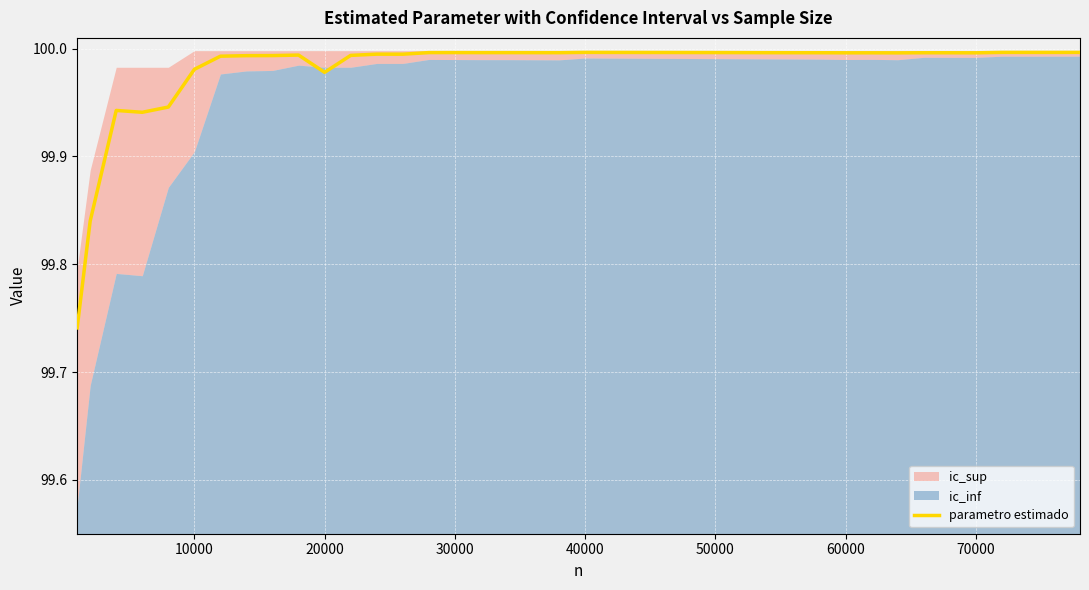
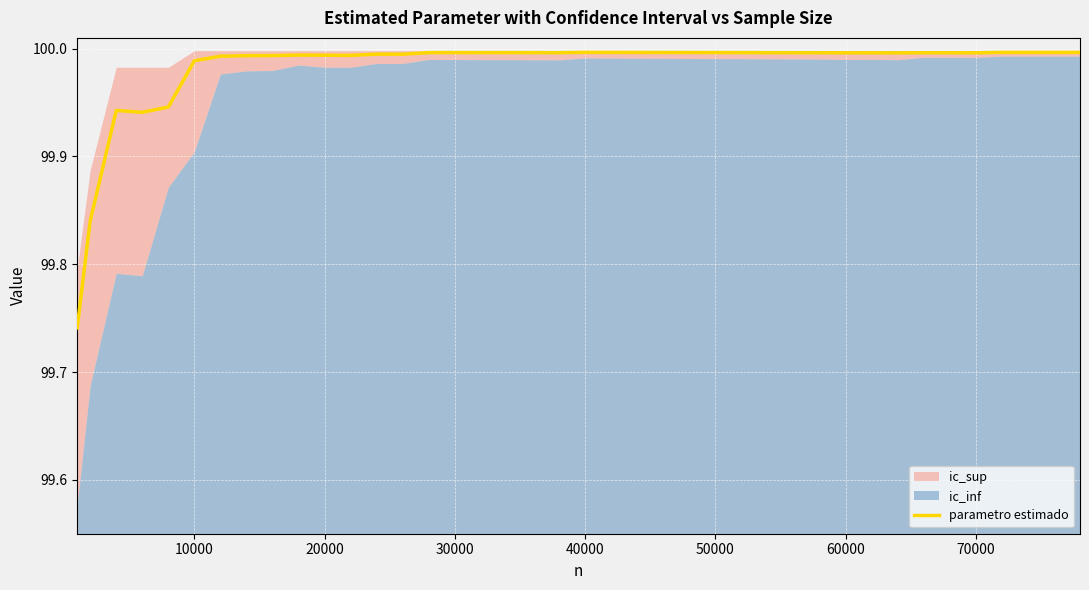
  {
    "parametro estimado": {
-     "10000": 99.981,
-     "20000": 99.978
+     "10000": 99.989,
+     "20000": 99.994
    },
    "ic_inf": {
      "10000": 99.904,
      "20000": 99.983,
      "30000": 99.990,
      "40000": 99.991,
      "50000": 99.991,
      "60000": 99.990,
      "70000": 99.992
    }
  }
